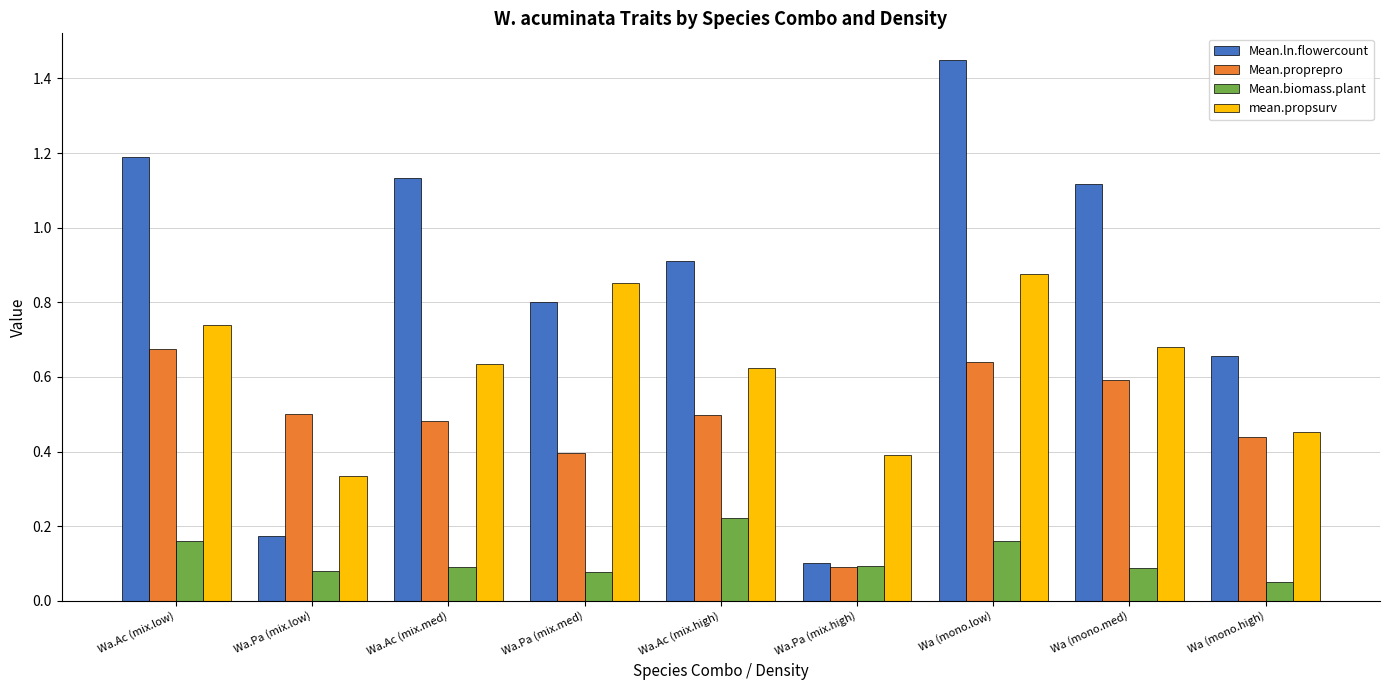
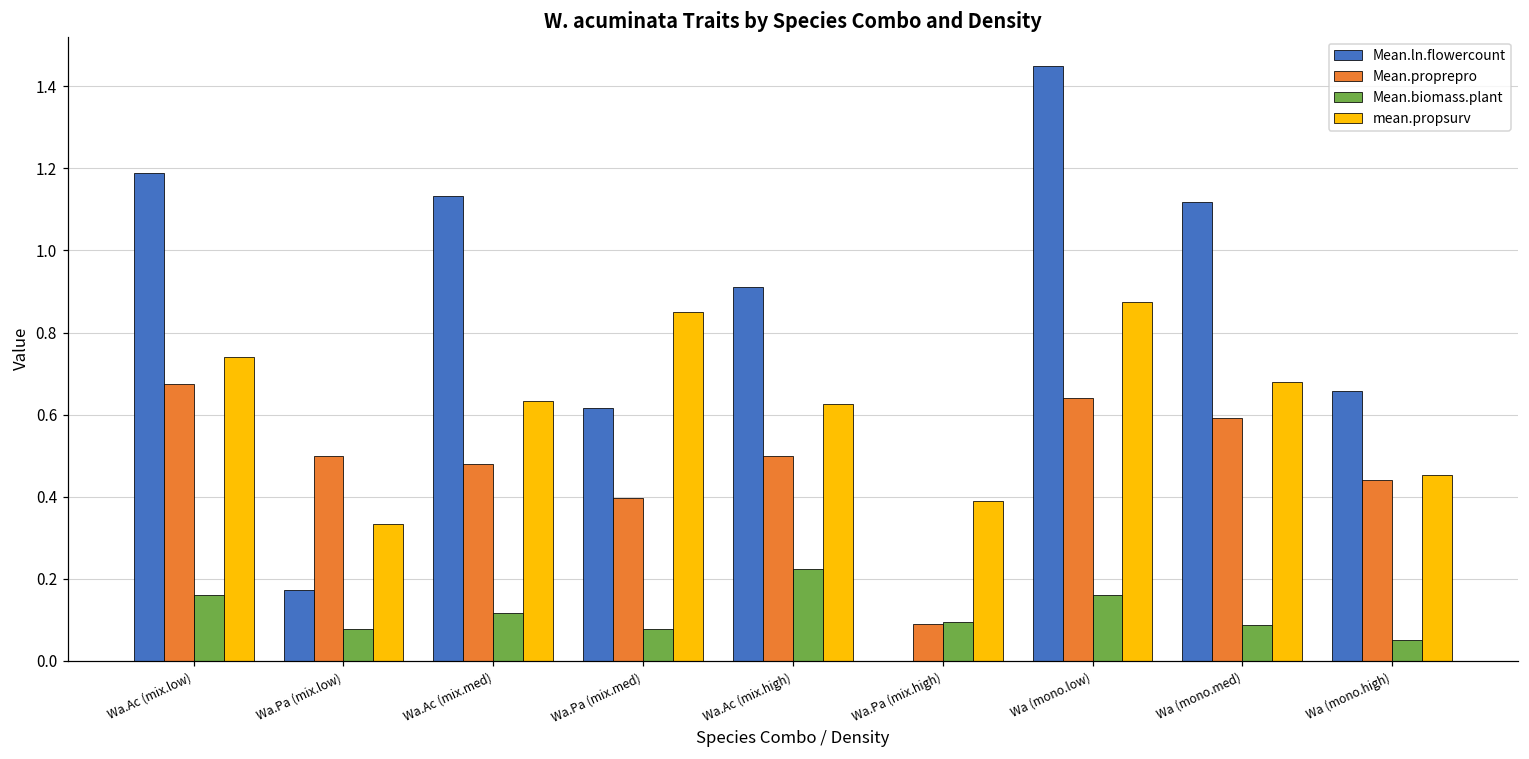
  {
    "Mean.ln.flowercount": {
      "Wa.Ac (mix.low)": 1.19,
      "Wa.Pa (mix.low)": 0.17,
      "Wa.Ac (mix.med)": 1.13,
-     "Wa.Pa (mix.med)": 0.80,
+     "Wa.Pa (mix.med)": 0.62,
      "Wa.Ac (mix.high)": 0.91,
-     "Wa.Pa (mix.high)": 0.1,
+     "Wa.Pa (mix.high)": 0.0,
      "Wa (mono.low)": 1.45,
      "Wa (mono.med)": 1.12,
      "Wa (mono.high)": 0.66
    },
    "Mean.proprepro": {
      "Wa.Ac (mix.low)": 0.68,
      "Wa.Pa (mix.low)": 0.50,
      "Wa.Ac (mix.med)": 0.48,
      "Wa.Pa (mix.med)": 0.40,
      "Wa.Ac (mix.high)": 0.50,
      "Wa.Pa (mix.high)": 0.09,
      "Wa (mono.low)": 0.64,
      "Wa (mono.med)": 0.59,
      "Wa (mono.high)": 0.44
    },
    "Mean.biomass.plant": {
      "Wa.Ac (mix.low)": 0.16,
      "Wa.Pa (mix.low)": 0.08,
-     "Wa.Ac (mix.med)": 0.09,
+     "Wa.Ac (mix.med)": 0.12,
      "Wa.Pa (mix.med)": 0.08,
      "Wa.Ac (mix.high)": 0.22,
      "Wa.Pa (mix.high)": 0.09,
      "Wa (mono.low)": 0.16,
      "Wa (mono.med)": 0.09,
      "Wa (mono.high)": 0.05
    },
    "mean.propsurv": {
      "Wa.Ac (mix.low)": 0.74,
      "Wa.Pa (mix.low)": 0.33,
      "Wa.Ac (mix.med)": 0.63,
      "Wa.Pa (mix.med)": 0.85,
      "Wa.Ac (mix.high)": 0.63,
      "Wa.Pa (mix.high)": 0.39,
      "Wa (mono.low)": 0.88,
      "Wa (mono.med)": 0.68,
      "Wa (mono.high)": 0.45
    }
  }
